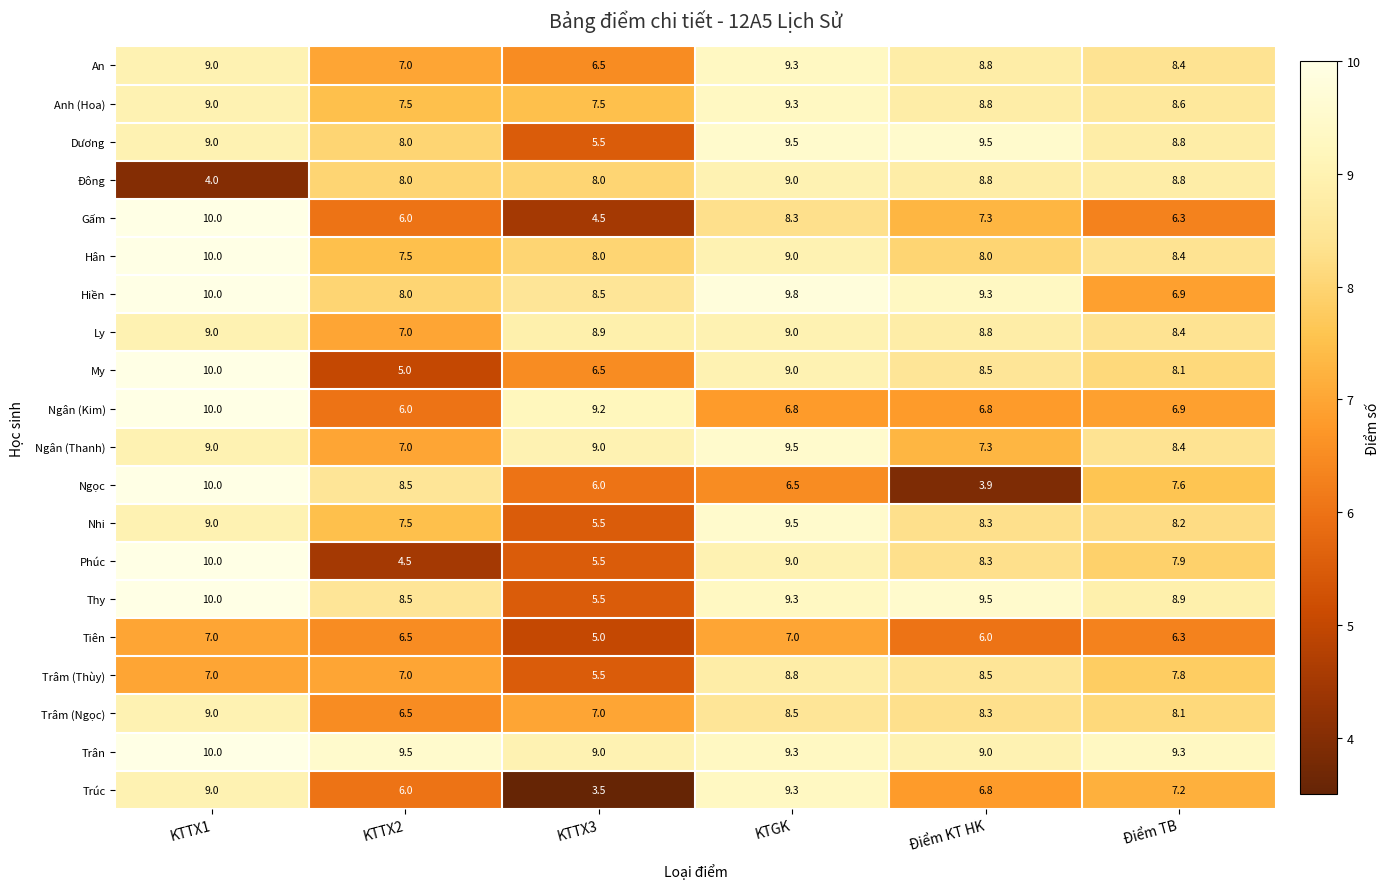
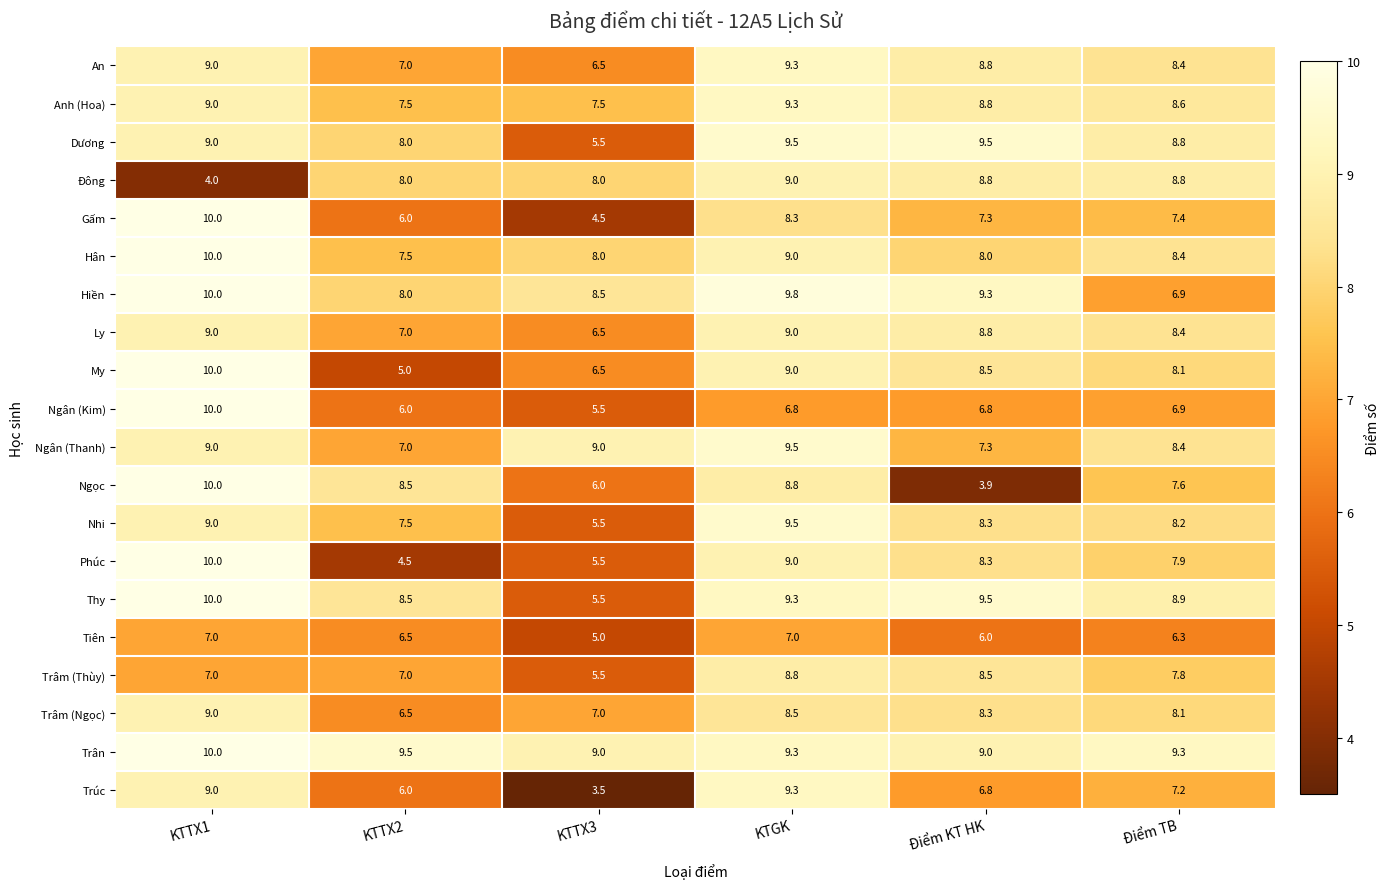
  {
    "An": {
      "KTTX1": 9.0,
      "KTTX2": 7.0,
      "KTTX3": 6.5,
      "KTGK": 9.3,
      "Điểm KT HK": 8.8,
      "Điểm TB": 8.4
    },
    "Anh (Hoa)": {
      "KTTX1": 9.0,
      "KTTX2": 7.5,
      "KTTX3": 7.5,
      "KTGK": 9.3,
      "Điểm KT HK": 8.8,
      "Điểm TB": 8.6
    },
    "Dương": {
      "KTTX1": 9.0,
      "KTTX2": 8.0,
      "KTTX3": 5.5,
      "KTGK": 9.5,
      "Điểm KT HK": 9.5,
      "Điểm TB": 8.8
    },
    "Đông": {
      "KTTX1": 4.0,
      "KTTX2": 8.0,
      "KTTX3": 8.0,
      "KTGK": 9.0,
      "Điểm KT HK": 8.8,
      "Điểm TB": 8.8
    },
    "Gấm": {
      "KTTX1": 10.0,
      "KTTX2": 6.0,
      "KTTX3": 4.5,
      "KTGK": 8.3,
      "Điểm KT HK": 7.3,
-     "Điểm TB": 6.3
+     "Điểm TB": 7.4
    },
    "Hân": {
      "KTTX1": 10.0,
      "KTTX2": 7.5,
      "KTTX3": 8.0,
      "KTGK": 9.0,
      "Điểm KT HK": 8.0,
      "Điểm TB": 8.4
    },
    "Hiền": {
      "KTTX1": 10.0,
      "KTTX2": 8.0,
      "KTTX3": 8.5,
      "KTGK": 9.8,
      "Điểm KT HK": 9.3,
      "Điểm TB": 6.9
    },
    "Ly": {
      "KTTX1": 9.0,
      "KTTX2": 7.0,
-     "KTTX3": 8.9,
+     "KTTX3": 6.5,
      "KTGK": 9.0,
      "Điểm KT HK": 8.8,
      "Điểm TB": 8.4
    },
    "My": {
      "KTTX1": 10.0,
      "KTTX2": 5.0,
      "KTTX3": 6.5,
      "KTGK": 9.0,
      "Điểm KT HK": 8.5,
      "Điểm TB": 8.1
    },
    "Ngân (Kim)": {
      "KTTX1": 10.0,
      "KTTX2": 6.0,
-     "KTTX3": 9.2,
+     "KTTX3": 5.5,
      "KTGK": 6.8,
      "Điểm KT HK": 6.8,
      "Điểm TB": 6.9
    },
    "Ngân (Thanh)": {
      "KTTX1": 9.0,
      "KTTX2": 7.0,
      "KTTX3": 9.0,
      "KTGK": 9.5,
      "Điểm KT HK": 7.3,
      "Điểm TB": 8.4
    },
    "Ngọc": {
      "KTTX1": 10.0,
      "KTTX2": 8.5,
      "KTTX3": 6.0,
-     "KTGK": 6.5,
+     "KTGK": 8.8,
      "Điểm KT HK": 3.9,
      "Điểm TB": 7.6
    },
    "Nhi": {
      "KTTX1": 9.0,
      "KTTX2": 7.5,
      "KTTX3": 5.5,
      "KTGK": 9.5,
      "Điểm KT HK": 8.3,
      "Điểm TB": 8.2
    },
    "Phúc": {
      "KTTX1": 10.0,
      "KTTX2": 4.5,
      "KTTX3": 5.5,
      "KTGK": 9.0,
      "Điểm KT HK": 8.3,
      "Điểm TB": 7.9
    },
    "Thy": {
      "KTTX1": 10.0,
      "KTTX2": 8.5,
      "KTTX3": 5.5,
      "KTGK": 9.3,
      "Điểm KT HK": 9.5,
      "Điểm TB": 8.9
    },
    "Tiên": {
      "KTTX1": 7.0,
      "KTTX2": 6.5,
      "KTTX3": 5.0,
      "KTGK": 7.0,
      "Điểm KT HK": 6.0,
      "Điểm TB": 6.3
    },
    "Trâm (Thùy)": {
      "KTTX1": 7.0,
      "KTTX2": 7.0,
      "KTTX3": 5.5,
      "KTGK": 8.8,
      "Điểm KT HK": 8.5,
      "Điểm TB": 7.8
    },
    "Trâm (Ngọc)": {
      "KTTX1": 9.0,
      "KTTX2": 6.5,
      "KTTX3": 7.0,
      "KTGK": 8.5,
      "Điểm KT HK": 8.3,
      "Điểm TB": 8.1
    },
    "Trân": {
      "KTTX1": 10.0,
      "KTTX2": 9.5,
      "KTTX3": 9.0,
      "KTGK": 9.3,
      "Điểm KT HK": 9.0,
      "Điểm TB": 9.3
    },
    "Trúc": {
      "KTTX1": 9.0,
      "KTTX2": 6.0,
      "KTTX3": 3.5,
      "KTGK": 9.3,
      "Điểm KT HK": 6.8,
      "Điểm TB": 7.2
    }
  }
